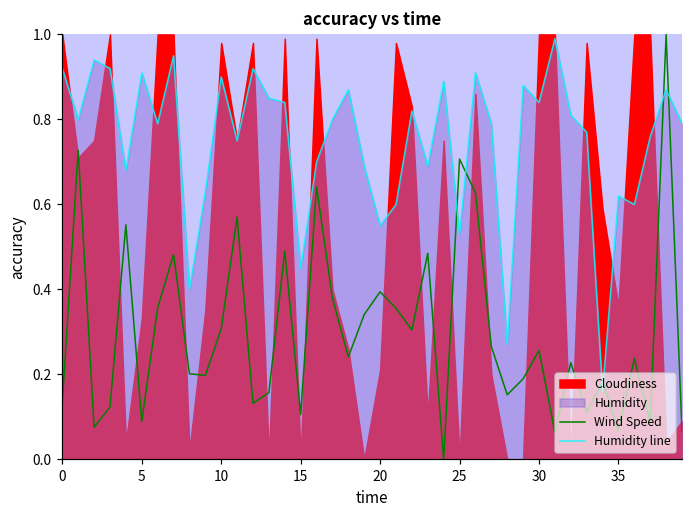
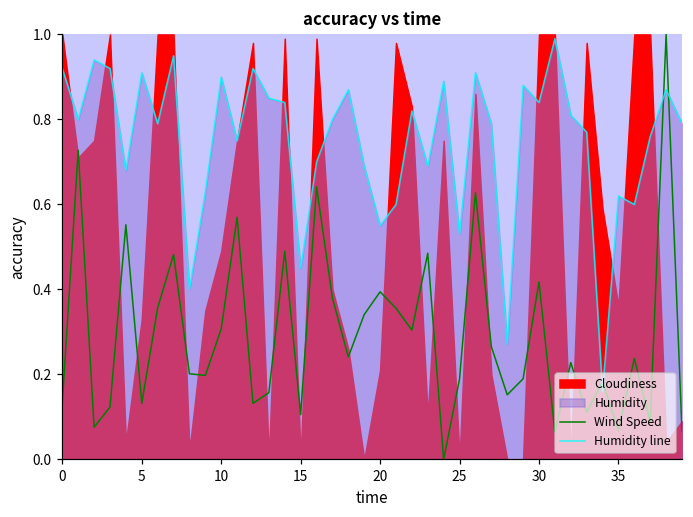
  {
    "Wind Speed": {
      "0": 0.13,
-     "5": 0.09,
+     "5": 0.13,
      "10": 0.31,
      "15": 0.11,
      "20": 0.39,
-     "25": 0.71,
-     "30": 0.26
+     "25": 0.19,
+     "30": 0.42
    },
    "Cloudiness": {
      "0": 1.00,
      "5": 0.33,
-     "10": 0.98,
+     "10": 0.49,
      "15": 0.00,
      "20": 0.21,
      "25": 0.00,
      "30": 1.00,
      "35": 0.36
    },
    "Humidity": {
      "0": 0.92,
      "5": 0.91,
      "10": 0.90,
      "15": 0.45,
      "20": 0.55,
      "25": 0.53,
      "30": 0.84,
      "35": 0.62
    }
  }
